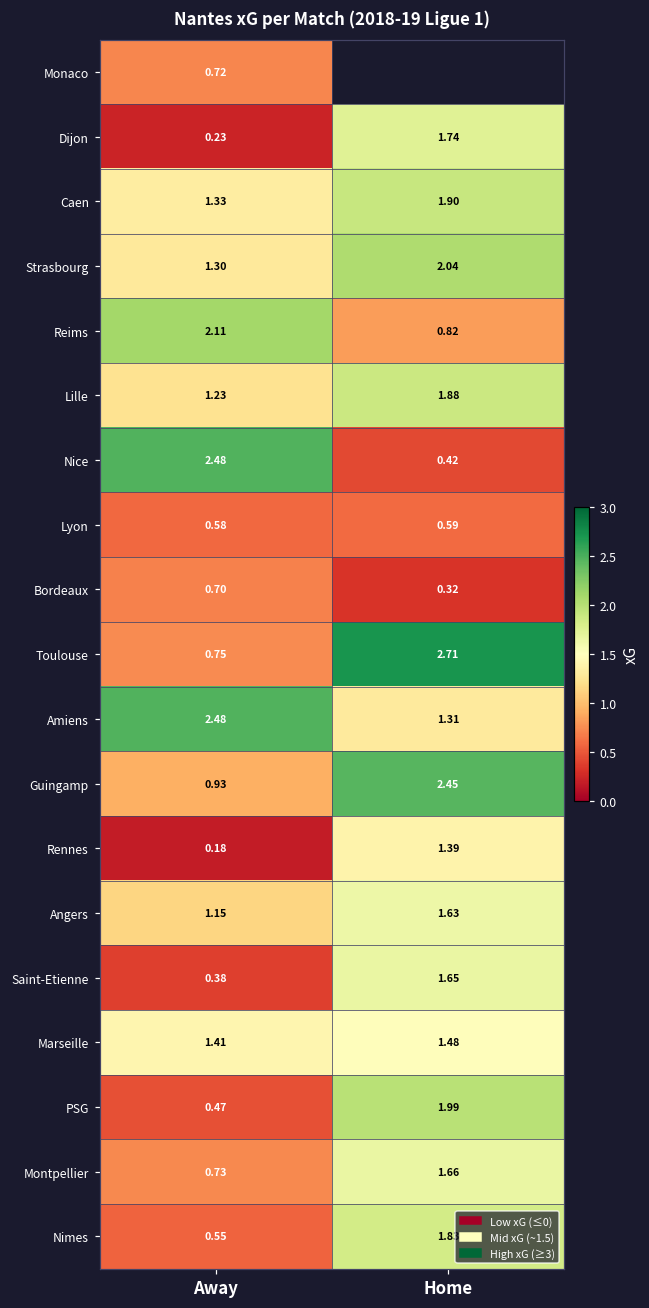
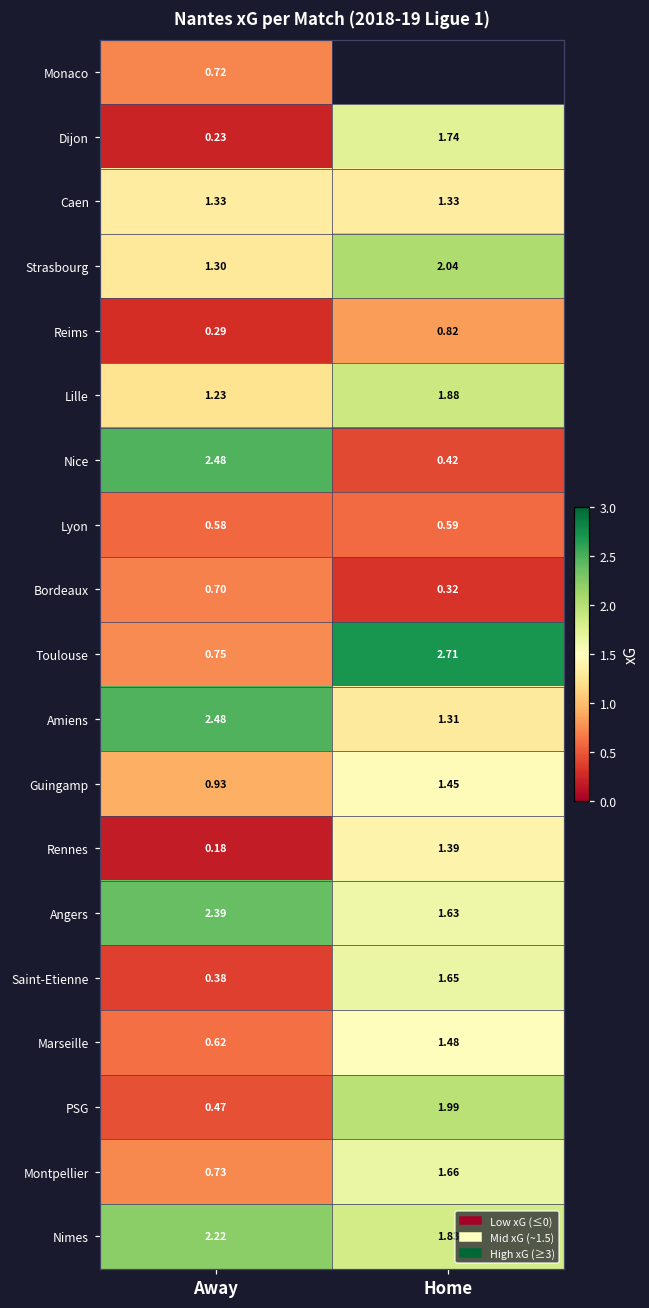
  {
    "Monaco": {
      "Away": 0.72
    },
    "Dijon": {
      "Away": 0.23,
      "Home": 1.74
    },
    "Caen": {
      "Away": 1.33,
-     "Home": 1.90
+     "Home": 1.33
    },
    "Strasbourg": {
      "Away": 1.30,
      "Home": 2.04
    },
    "Reims": {
-     "Away": 2.11,
+     "Away": 0.29,
      "Home": 0.82
    },
    "Lille": {
      "Away": 1.23,
      "Home": 1.88
    },
    "Nice": {
      "Away": 2.48,
      "Home": 0.42
    },
    "Lyon": {
      "Away": 0.58,
      "Home": 0.59
    },
    "Bordeaux": {
      "Away": 0.70,
      "Home": 0.32
    },
    "Toulouse": {
      "Away": 0.75,
      "Home": 2.71
    },
    "Amiens": {
      "Away": 2.48,
      "Home": 1.31
    },
    "Guingamp": {
      "Away": 0.93,
-     "Home": 2.45
+     "Home": 1.45
    },
    "Rennes": {
      "Away": 0.18,
      "Home": 1.39
    },
    "Angers": {
-     "Away": 1.15,
+     "Away": 2.39,
      "Home": 1.63
    },
    "Saint-Etienne": {
      "Away": 0.38,
      "Home": 1.65
    },
    "Marseille": {
-     "Away": 1.41,
+     "Away": 0.62,
      "Home": 1.48
    },
    "PSG": {
      "Away": 0.47,
      "Home": 1.99
    },
    "Montpellier": {
      "Away": 0.73,
      "Home": 1.66
    },
    "Nimes": {
-     "Away": 0.55
+     "Away": 2.22
    }
  }
